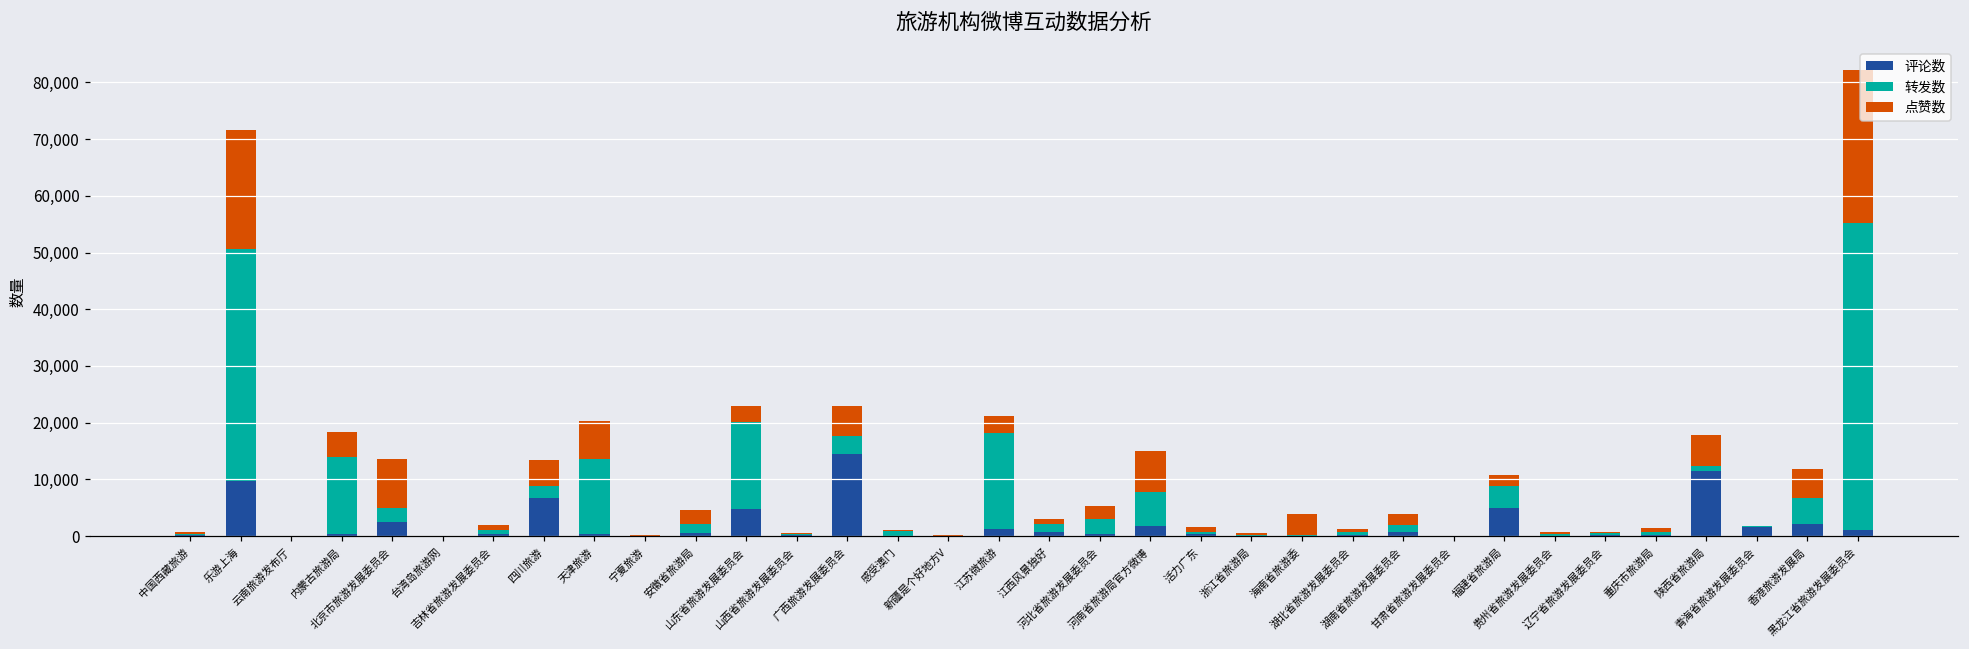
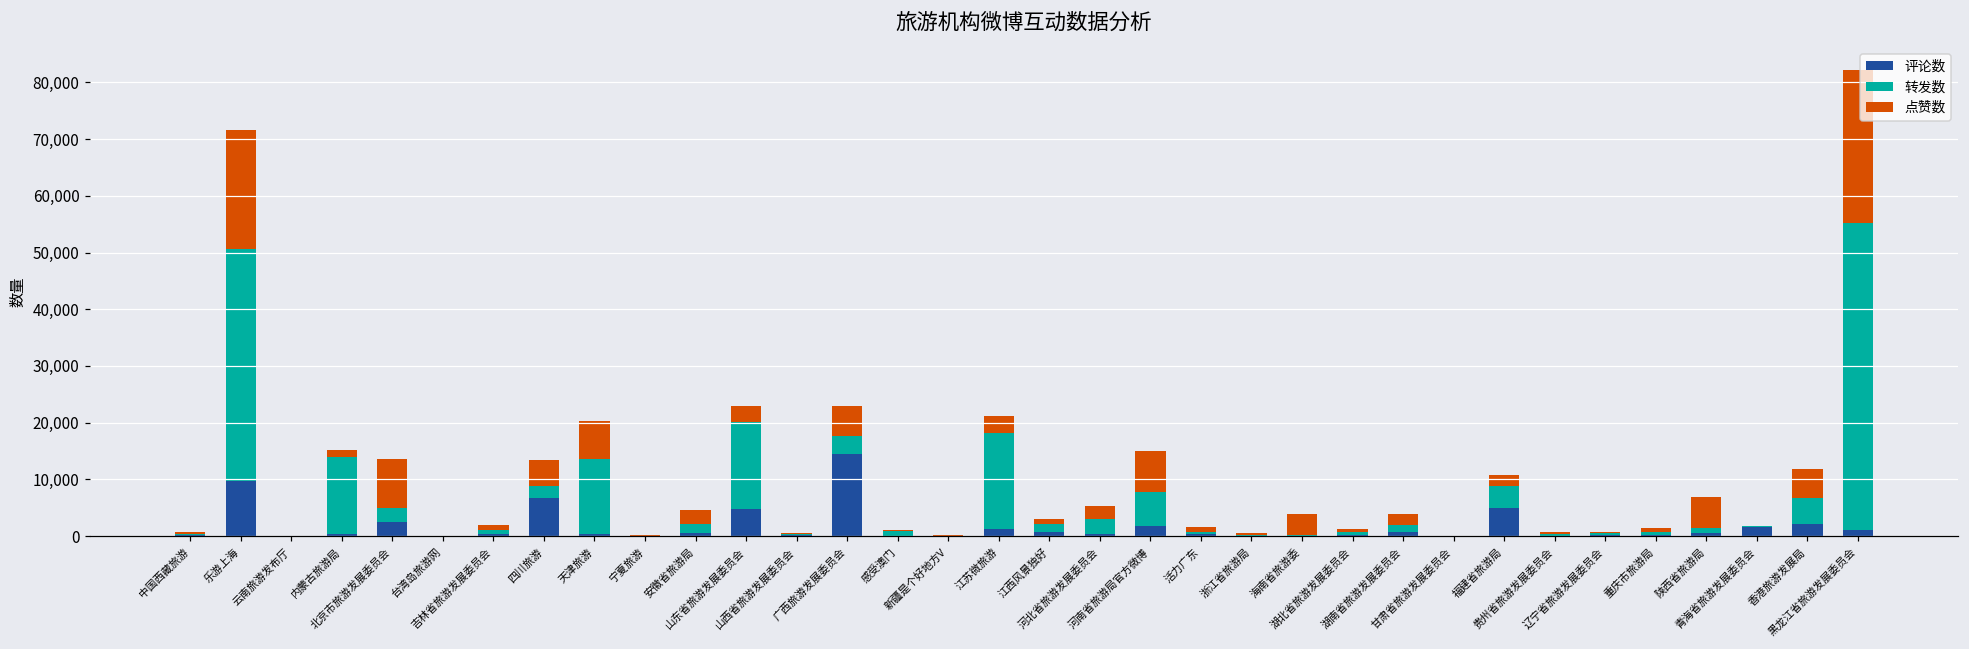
  {
    "评论数": {
      "乐游上海": "10,000",
      "北京市旅游发展委员会": "2,000",
      "四川旅游": "7,000",
      "安徽省旅游局": "1,000",
      "山东省旅游发展委员会": "5,000",
      "广西旅游发展委员会": "15,000",
      "江苏微旅游": "1,000",
      "江西风景独好": "1,000",
      "河南省旅游局官方微博": "2,000",
      "湖南省旅游发展委员会": "1,000",
      "甘肃省旅游发展委员会": "0",
      "福建省旅游局": "5,000",
-     "陕西省旅游局": "11,000",
+     "陕西省旅游局": "1,000",
      "青海省旅游发展委员会": "2,000",
      "香港旅游发展局": "2,000",
      "黑龙江省旅游发展委员会": "1,000"
    },
    "转发数": {
      "乐游上海": "41,000",
      "内蒙古旅游局": "14,000",
      "北京市旅游发展委员会": "2,000",
      "吉林省旅游发展委员会": "1,000",
      "四川旅游": "2,000",
      "天津旅游": "13,000",
      "安徽省旅游局": "2,000",
      "山东省旅游发展委员会": "15,000",
      "广西旅游发展委员会": "3,000",
      "感受澳门": "1,000",
      "江苏微旅游": "17,000",
      "江西风景独好": "1,000",
      "河北省旅游发展委员会": "3,000",
      "河南省旅游局官方微博": "6,000",
      "湖南省旅游发展委员会": "1,000",
      "甘肃省旅游发展委员会": "0",
      "福建省旅游局": "4,000",
      "重庆市旅游局": "1,000",
      "陕西省旅游局": "1,000",
      "香港旅游发展局": "5,000",
      "黑龙江省旅游发展委员会": "54,000"
    },
    "点赞数": {
      "乐游上海": "21,000",
-     "内蒙古旅游局": "4,000",
+     "内蒙古旅游局": "1,000",
      "北京市旅游发展委员会": "9,000",
      "吉林省旅游发展委员会": "1,000",
      "四川旅游": "5,000",
      "天津旅游": "7,000",
      "安徽省旅游局": "2,000",
      "山东省旅游发展委员会": "3,000",
      "广西旅游发展委员会": "5,000",
      "江苏微旅游": "3,000",
      "江西风景独好": "1,000",
      "河北省旅游发展委员会": "2,000",
      "河南省旅游局官方微博": "7,000",
      "活力广东": "1,000",
      "海南省旅游委": "4,000",
      "湖南省旅游发展委员会": "2,000",
      "福建省旅游局": "2,000",
      "重庆市旅游局": "1,000",
      "陕西省旅游局": "5,000",
      "香港旅游发展局": "5,000",
      "黑龙江省旅游发展委员会": "27,000"
    }
  }
